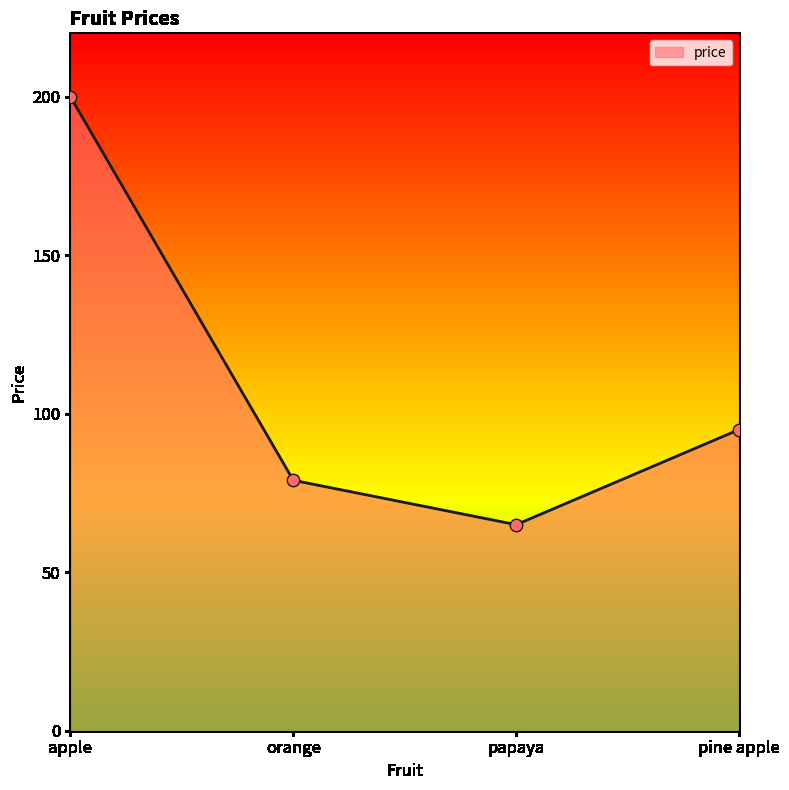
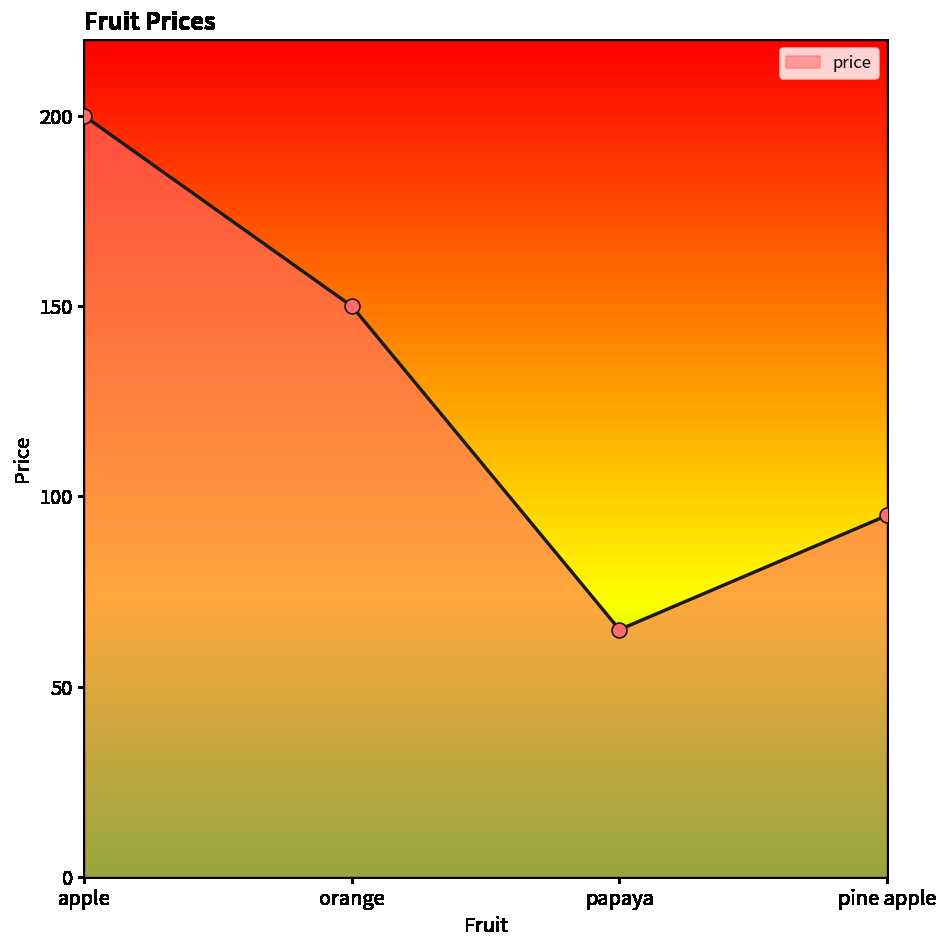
  {
    "apple": 200,
-   "orange": 79,
+   "orange": 150,
    "papaya": 65,
    "pine apple": 95
  }
